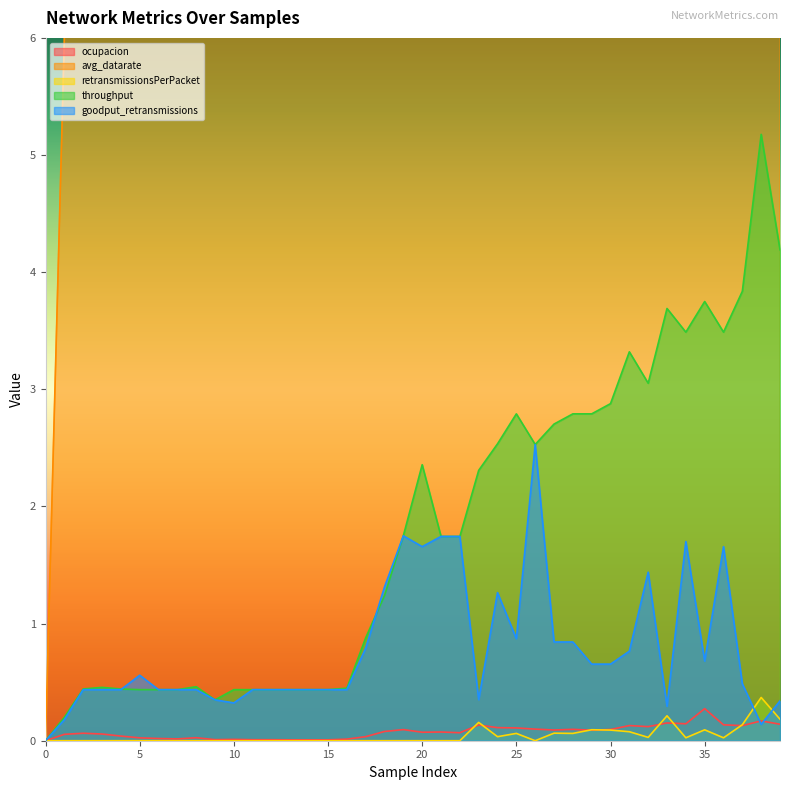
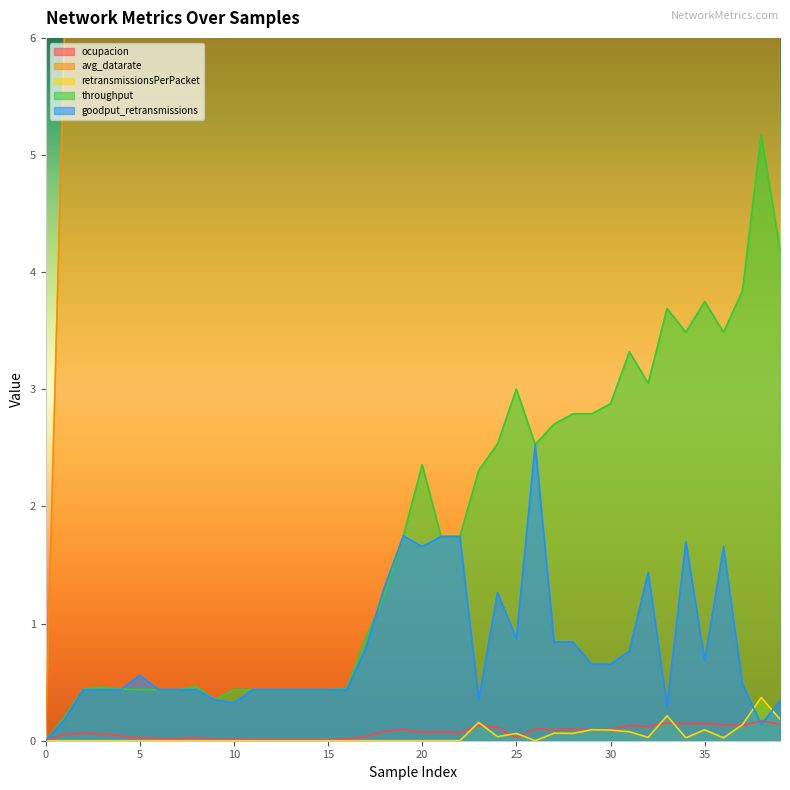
  {
    "ocupacion": {
      "5": 0.02,
      "20": 0.07,
-     "25": 0.11,
-     "35": 0.27
+     "25": 0.02,
+     "35": 0.15
    },
    "retransmissionsPerPacket": {
      "5": 0.00,
      "20": 0.00,
      "25": 0.06,
      "35": 0.09
    },
    "throughput": {
      "5": 0.44,
      "10": 0.44,
      "20": 2.36,
-     "25": 2.79,
+     "25": 3.00,
      "30": 2.88,
      "35": 3.75
    },
    "goodput_retransmissions": {
      "5": 0.56,
      "10": 0.32,
      "20": 1.66,
      "25": 0.87,
      "30": 0.65,
      "35": 0.68
    }
  }
